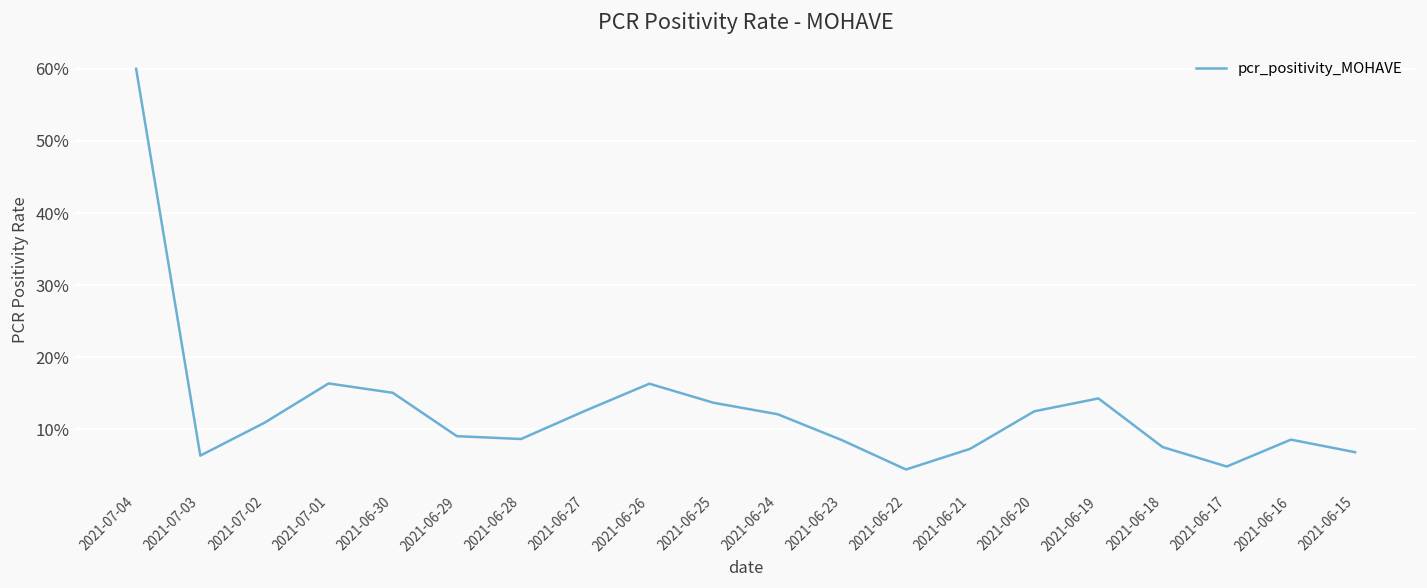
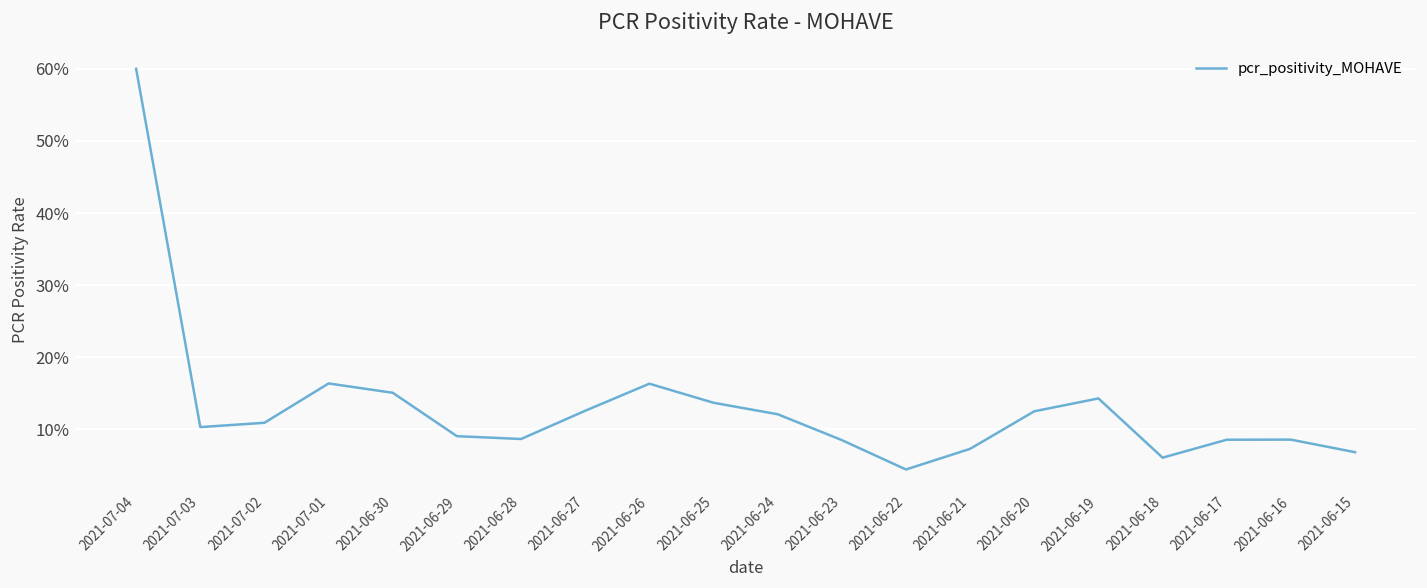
  {
    "2021-07-04": "60%",
-   "2021-07-03": "6%",
+   "2021-07-03": "10%",
    "2021-07-02": "11%",
    "2021-07-01": "16%",
    "2021-06-30": "15%",
    "2021-06-29": "9%",
    "2021-06-28": "9%",
    "2021-06-27": "13%",
    "2021-06-26": "16%",
    "2021-06-25": "14%",
    "2021-06-24": "12%",
    "2021-06-23": "9%",
    "2021-06-22": "4%",
    "2021-06-21": "7%",
    "2021-06-20": "13%",
    "2021-06-19": "14%",
-   "2021-06-18": "8%",
-   "2021-06-17": "5%",
+   "2021-06-18": "6%",
+   "2021-06-17": "9%",
    "2021-06-16": "9%",
    "2021-06-15": "7%"
  }
